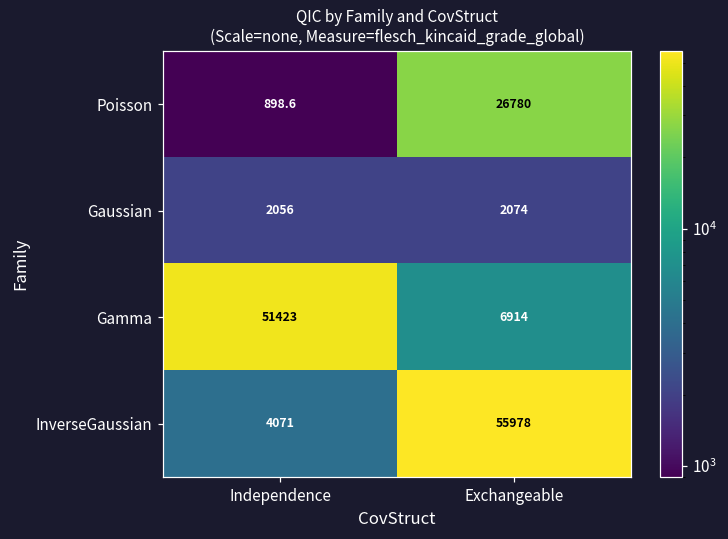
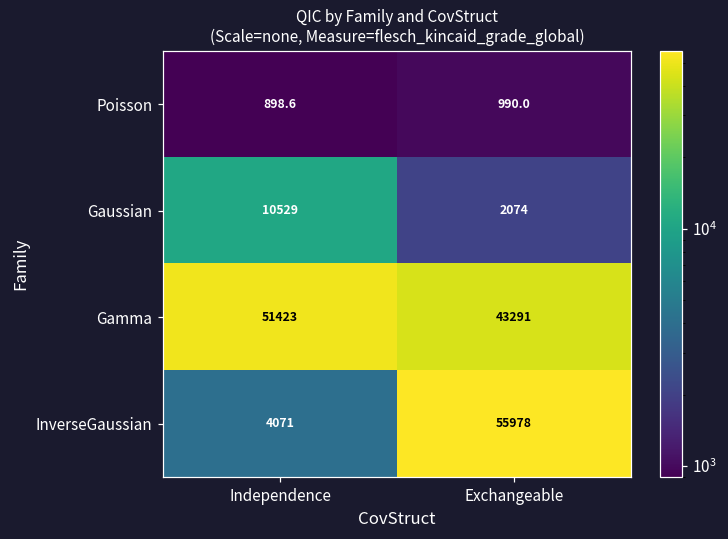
  {
    "Poisson": {
      "Independence": 898.6,
-     "Exchangeable": 26780
+     "Exchangeable": 990.0
    },
    "Gaussian": {
-     "Independence": 2056,
+     "Independence": 10529,
      "Exchangeable": 2074
    },
    "Gamma": {
      "Independence": 51423,
-     "Exchangeable": 6914
+     "Exchangeable": 43291
    },
    "InverseGaussian": {
      "Independence": 4071,
      "Exchangeable": 55978
    }
  }
